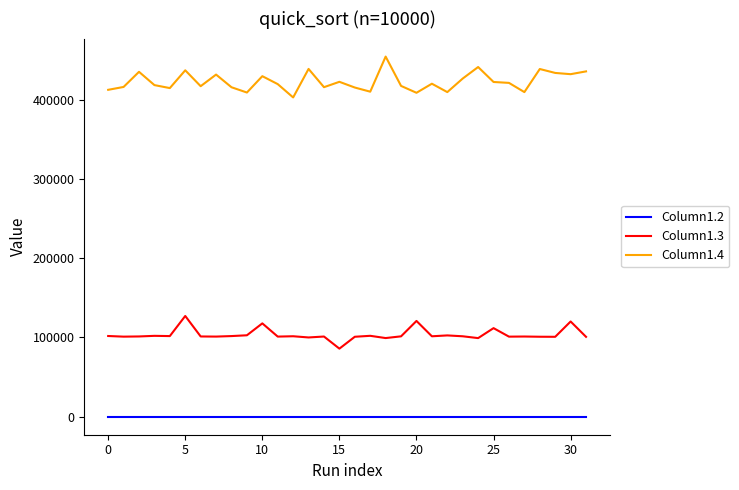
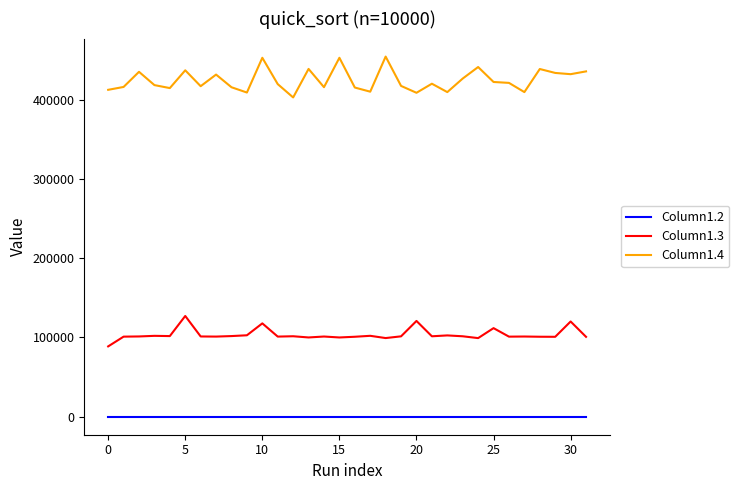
  {
    "Column1.2": {
      "0": 0,
      "5": 0,
      "10": 0,
      "15": 0,
      "20": 0,
      "25": 0,
      "30": 0
    },
    "Column1.3": {
-     "0": 100000,
+     "0": 90000,
      "5": 130000,
      "10": 120000,
-     "15": 90000,
+     "15": 100000,
      "20": 120000,
      "25": 110000,
      "30": 120000
    },
    "Column1.4": {
      "0": 410000,
      "5": 440000,
-     "10": 430000,
-     "15": 420000,
+     "10": 450000,
+     "15": 450000,
      "20": 410000,
      "25": 420000,
      "30": 430000
    }
  }
